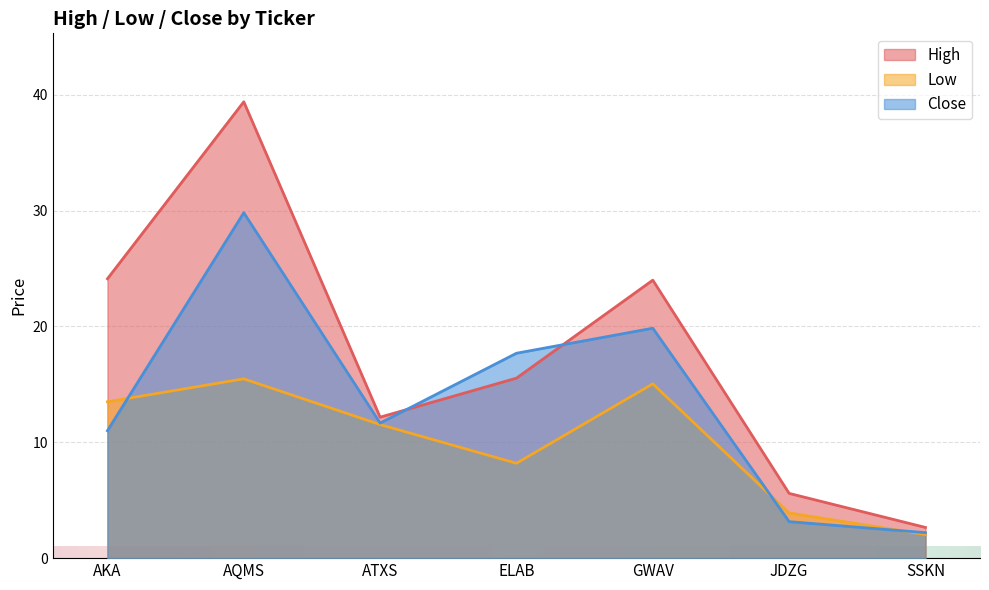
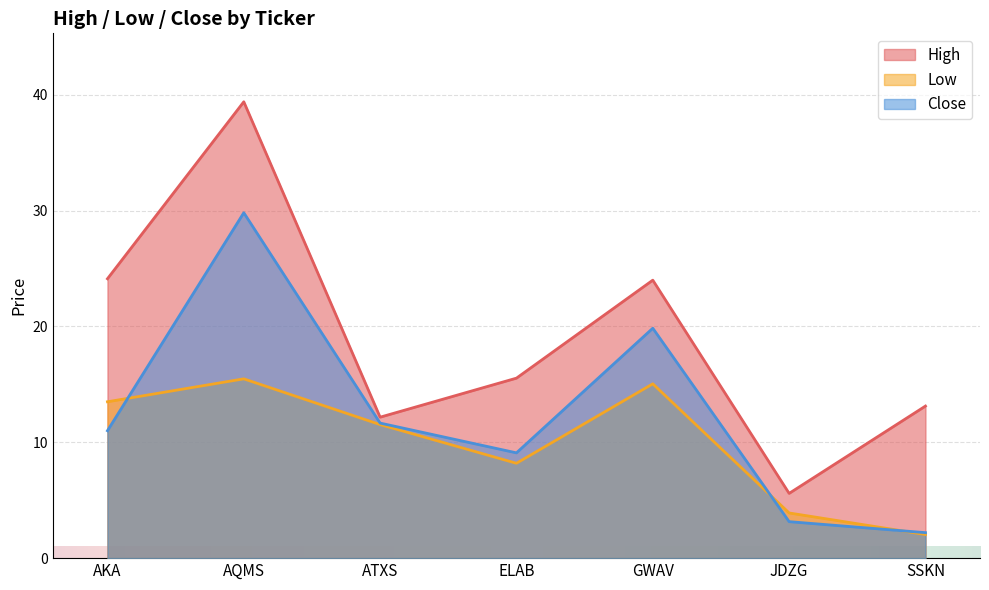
  {
    "High": {
      "AKA": 24.1,
      "AQMS": 39.4,
      "ATXS": 12.2,
      "ELAB": 15.5,
      "GWAV": 24.0,
      "JDZG": 5.6,
-     "SSKN": 2.7
+     "SSKN": 13.1
    },
    "Low": {
      "AKA": 13.5,
      "AQMS": 15.5,
      "ELAB": 8.2,
      "GWAV": 15.1,
      "JDZG": 3.9
    },
    "Close": {
      "AKA": 11.0,
      "AQMS": 29.8,
-     "ELAB": 17.7,
+     "ELAB": 9.1,
      "GWAV": 19.9,
      "JDZG": 3.2
    }
  }
